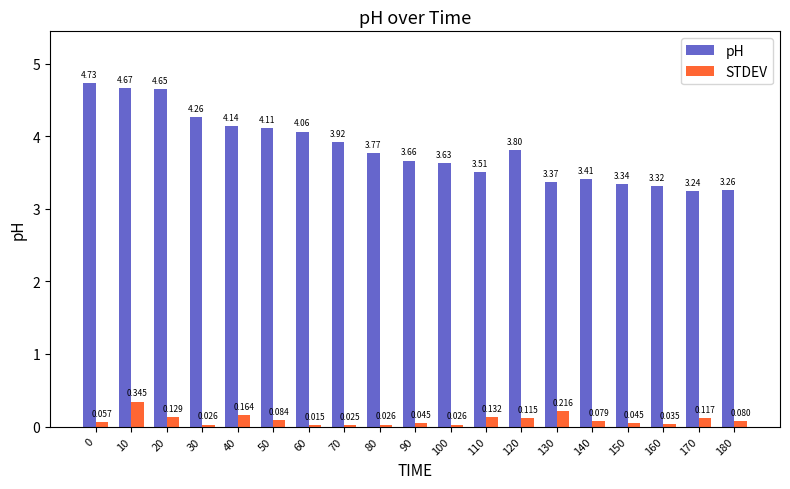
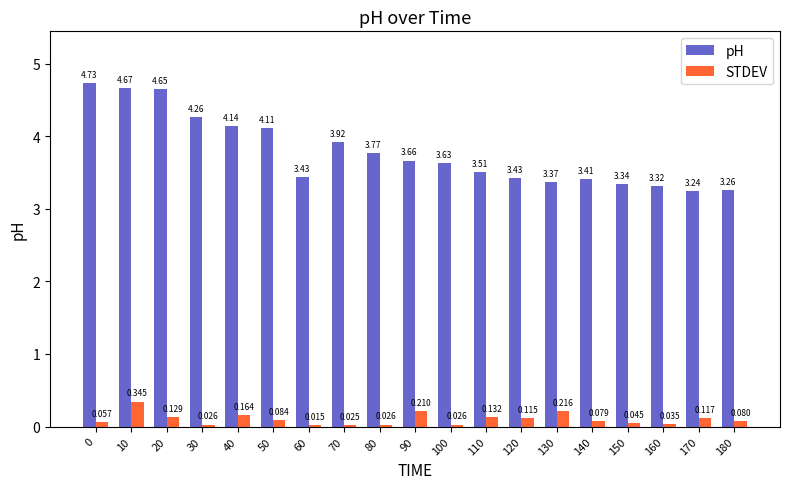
  {
    "pH": {
      "0": 4.73,
      "10": 4.67,
      "20": 4.65,
      "30": 4.26,
      "40": 4.14,
      "50": 4.11,
-     "60": 4.06,
+     "60": 3.43,
      "70": 3.92,
      "80": 3.77,
      "90": 3.66,
      "100": 3.63,
      "110": 3.51,
-     "120": 3.80,
+     "120": 3.43,
      "130": 3.37,
      "140": 3.41,
      "150": 3.34,
      "160": 3.32,
      "170": 3.24,
      "180": 3.26
    },
    "STDEV": {
      "0": 0.057,
      "10": 0.345,
      "20": 0.129,
      "30": 0.026,
      "40": 0.164,
      "50": 0.084,
      "60": 0.015,
      "70": 0.025,
      "80": 0.026,
-     "90": 0.045,
+     "90": 0.210,
      "100": 0.026,
      "110": 0.132,
      "120": 0.115,
      "130": 0.216,
      "140": 0.079,
      "150": 0.045,
      "160": 0.035,
      "170": 0.117,
      "180": 0.080
    }
  }
